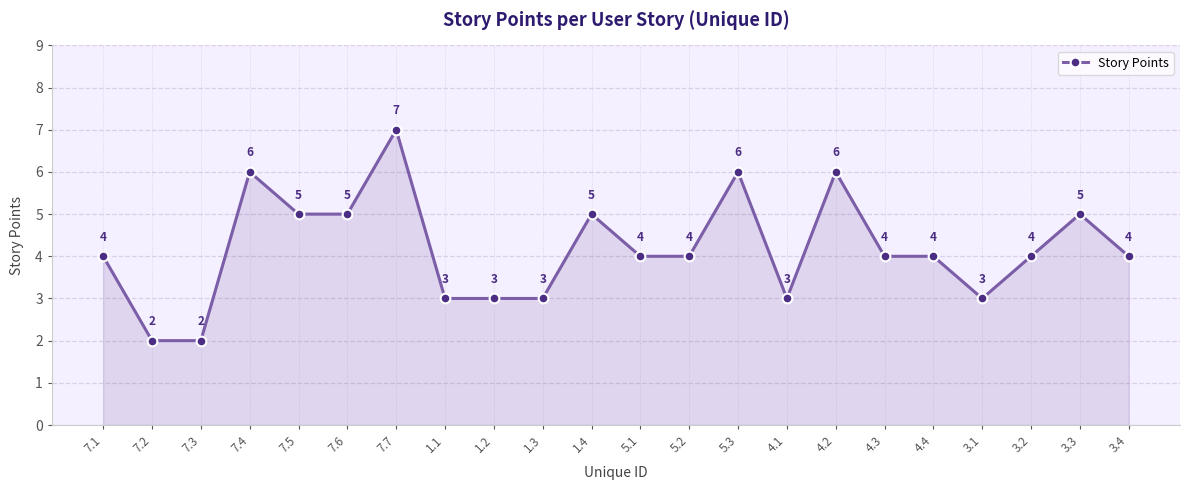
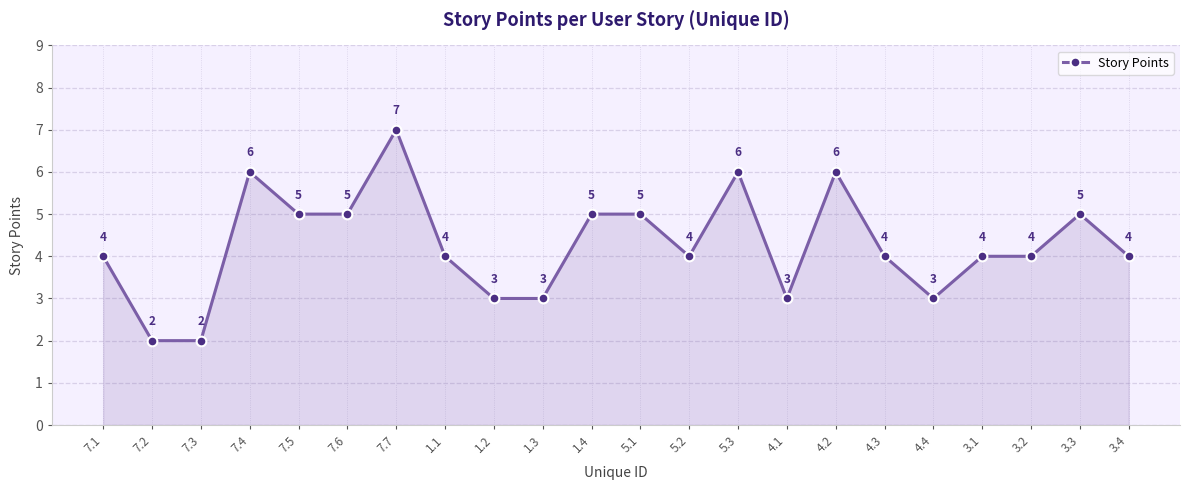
  {
    "7.1": 4,
    "7.2": 2,
    "7.3": 2,
    "7.4": 6,
    "7.5": 5,
    "7.6": 5,
    "7.7": 7,
-   "1.1": 3,
+   "1.1": 4,
    "1.2": 3,
    "1.3": 3,
    "1.4": 5,
-   "5.1": 4,
+   "5.1": 5,
    "5.2": 4,
    "5.3": 6,
    "4.1": 3,
    "4.2": 6,
    "4.3": 4,
-   "4.4": 4,
-   "3.1": 3,
+   "4.4": 3,
+   "3.1": 4,
    "3.2": 4,
    "3.3": 5,
    "3.4": 4
  }
